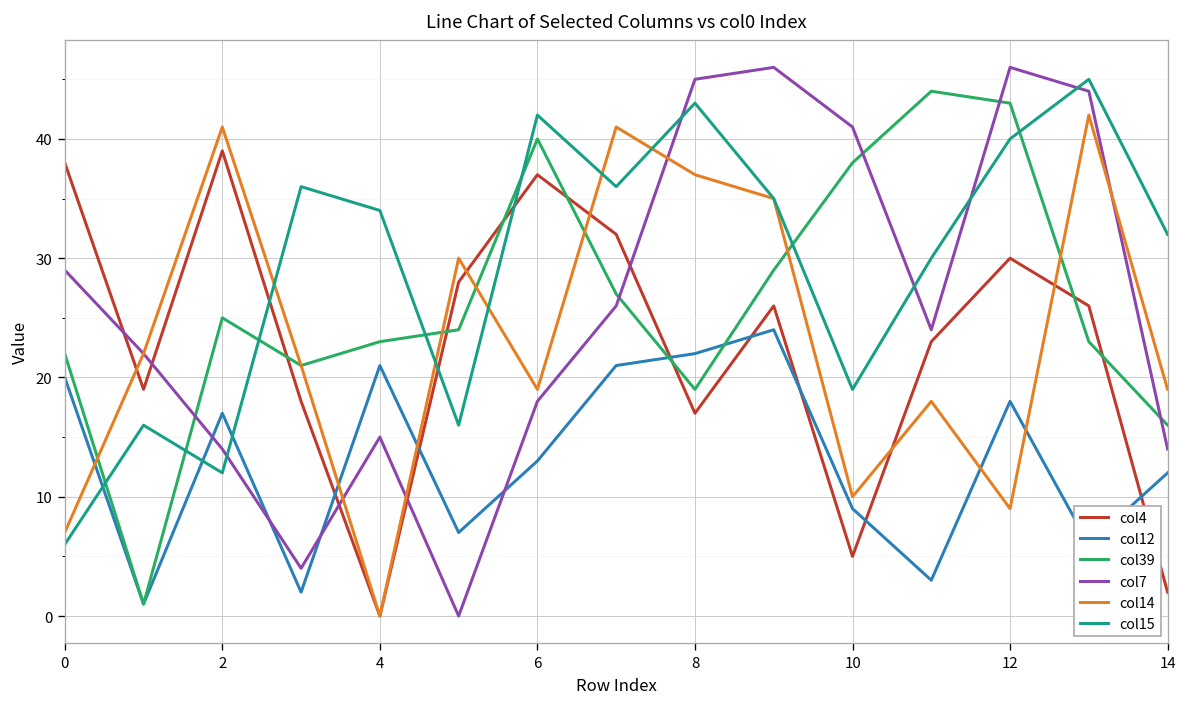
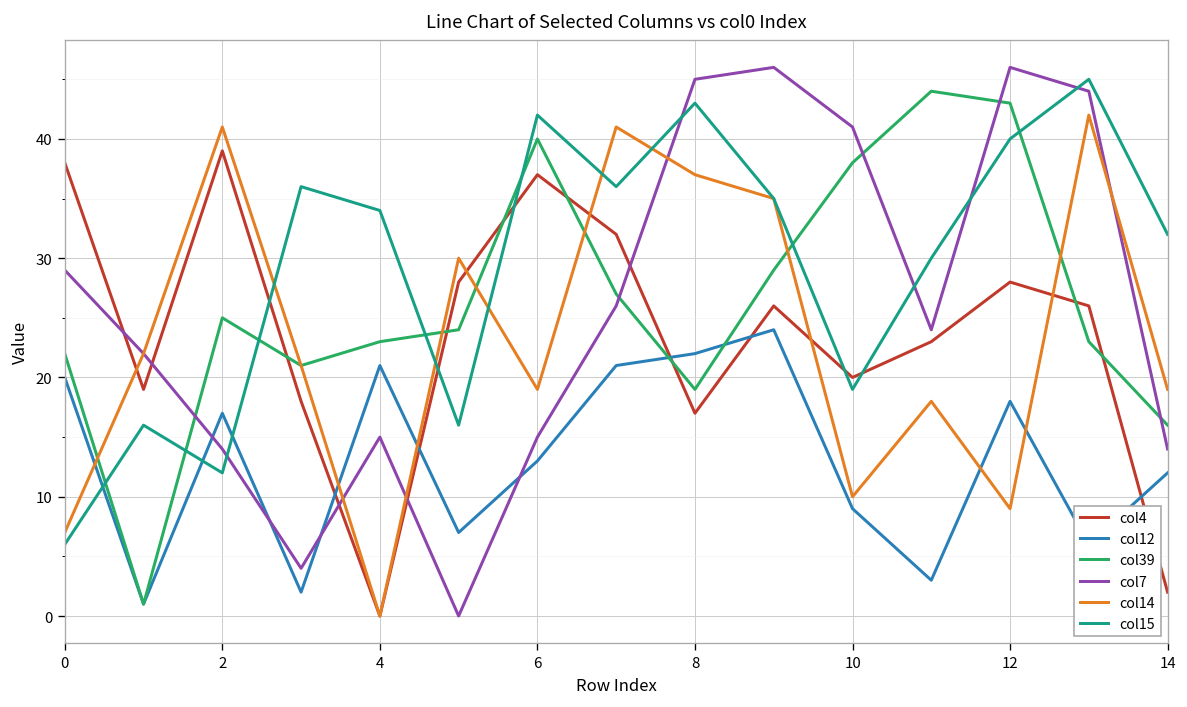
  {
    "col4": {
      "0": 38,
      "2": 39,
      "6": 37,
      "8": 17,
-     "10": 5,
-     "12": 30,
+     "10": 20,
+     "12": 28,
      "14": 2
    },
    "col12": {
      "0": 20,
      "2": 17,
      "4": 21,
      "6": 13,
      "8": 22,
      "10": 9,
      "12": 18,
      "14": 12
    },
    "col7": {
      "0": 29,
      "2": 14,
      "4": 15,
-     "6": 18,
+     "6": 15,
      "8": 45,
      "10": 41,
      "12": 46,
      "14": 14
    },
    "col14": {
      "0": 7,
      "2": 41,
      "6": 19,
      "8": 37,
      "10": 10,
      "12": 9,
      "14": 19
    }
  }
